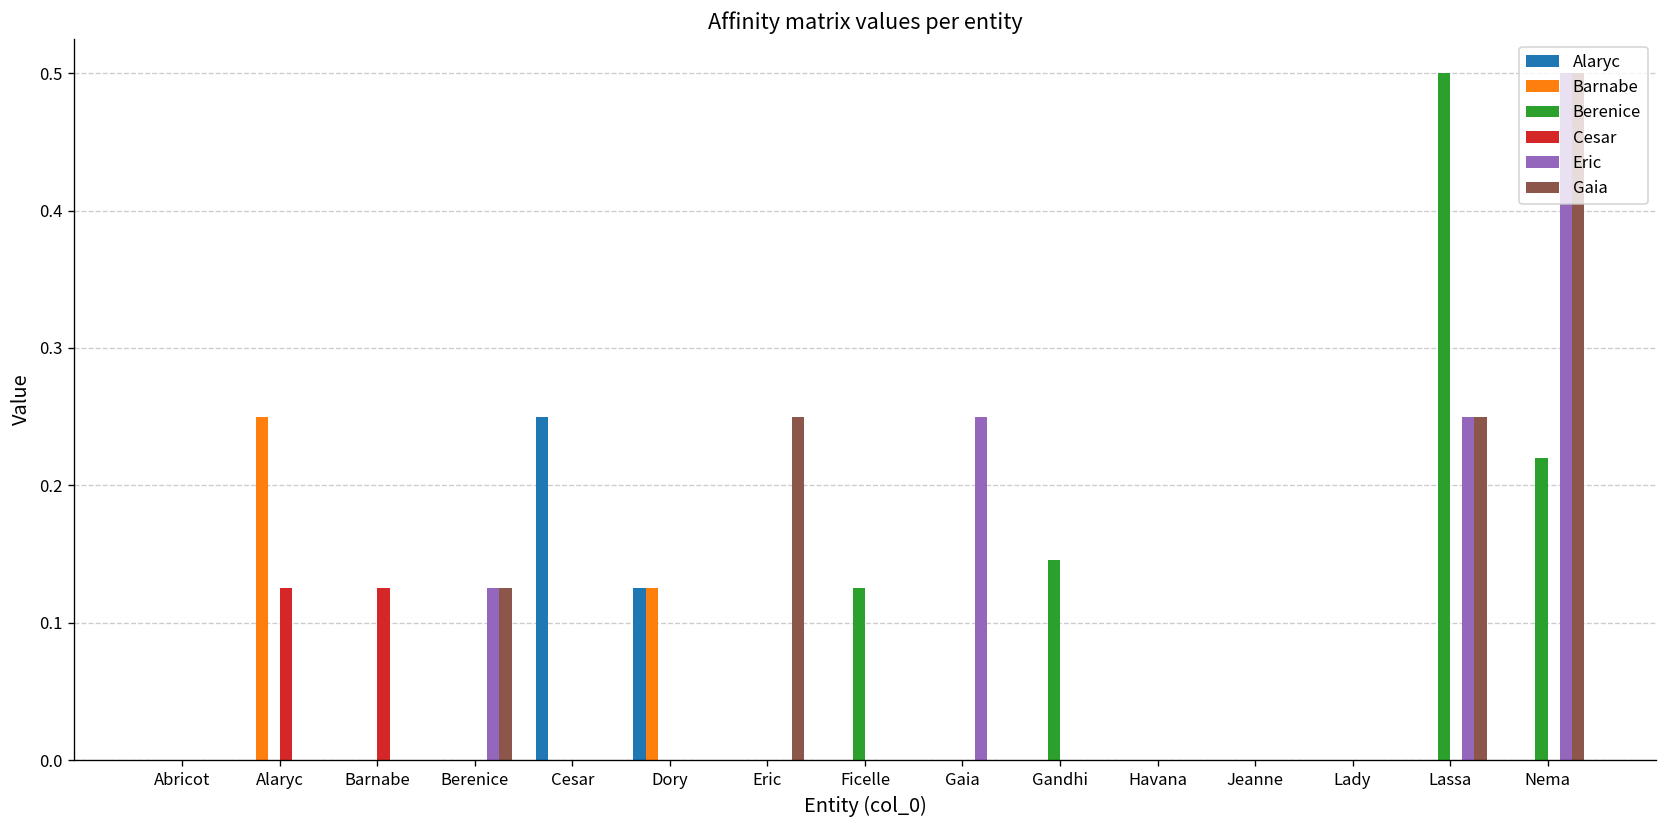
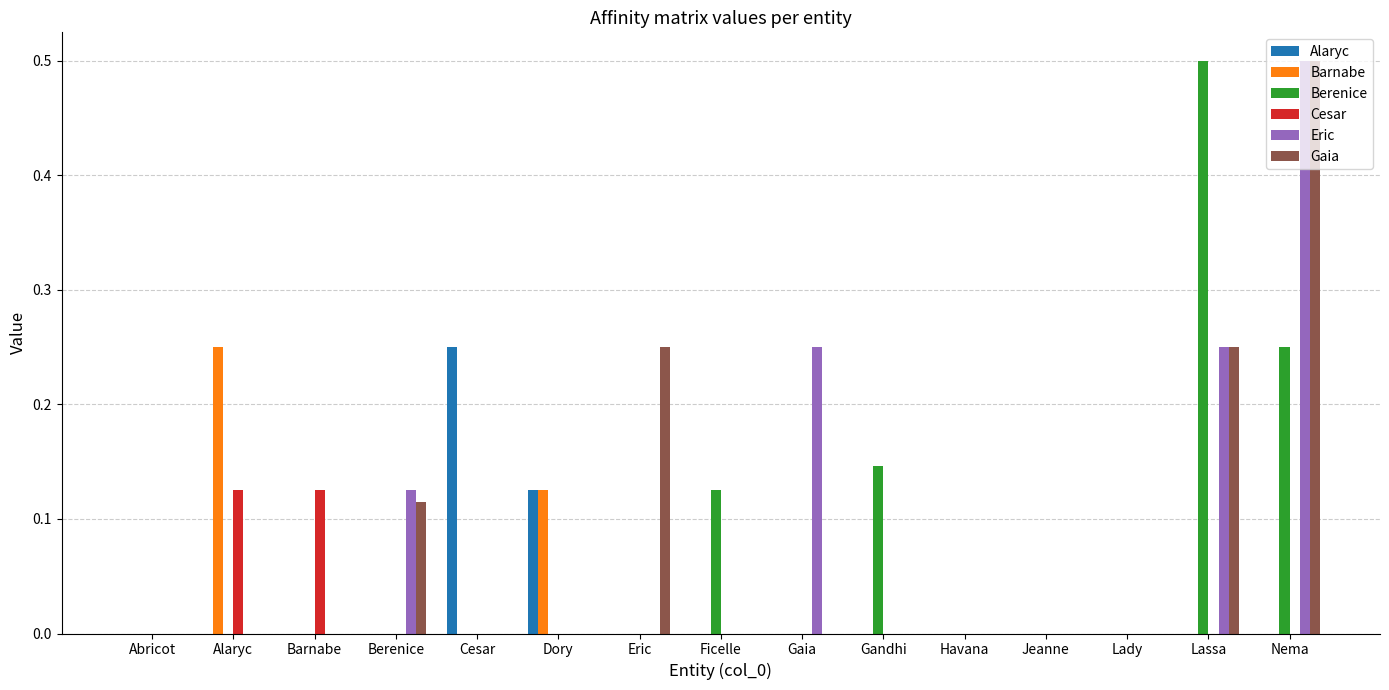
  {
    "Alaryc": {
      "Abricot": 0.000,
      "Alaryc": 0.000,
      "Barnabe": 0.000,
      "Berenice": 0.000,
      "Cesar": 0.250,
      "Dory": 0.125,
      "Eric": 0.000,
      "Ficelle": 0.000,
      "Gaia": 0.000,
      "Gandhi": 0.000,
      "Havana": 0.000,
      "Jeanne": 0.000,
      "Lady": 0.000,
      "Lassa": 0.000,
      "Nema": 0.000
    },
    "Barnabe": {
      "Abricot": 0.000,
      "Alaryc": 0.250,
      "Barnabe": 0.000,
      "Berenice": 0.000,
      "Cesar": 0.000,
      "Dory": 0.125,
      "Eric": 0.000,
      "Ficelle": 0.000,
      "Gaia": 0.000,
      "Gandhi": 0.000,
      "Havana": 0.000,
      "Jeanne": 0.000,
      "Lady": 0.000,
      "Lassa": 0.000,
      "Nema": 0.000
    },
    "Berenice": {
      "Abricot": 0.00,
      "Alaryc": 0.00,
      "Barnabe": 0.00,
      "Berenice": 0.00,
      "Cesar": 0.00,
      "Dory": 0.00,
      "Eric": 0.00,
      "Ficelle": 0.125,
      "Gaia": 0.00,
      "Gandhi": 0.146,
      "Havana": 0.00,
      "Jeanne": 0.00,
      "Lady": 0.00,
      "Lassa": 0.50,
-     "Nema": 0.22
+     "Nema": 0.25
    },
    "Cesar": {
      "Abricot": 0.000,
      "Alaryc": 0.125,
      "Barnabe": 0.125,
      "Berenice": 0.000,
      "Cesar": 0.000,
      "Dory": 0.000,
      "Eric": 0.000,
      "Ficelle": 0.000,
      "Gaia": 0.000,
      "Gandhi": 0.000,
      "Havana": 0.000,
      "Jeanne": 0.000,
      "Lady": 0.000,
      "Lassa": 0.000,
      "Nema": 0.000
    },
    "Eric": {
      "Abricot": 0.000,
      "Alaryc": 0.000,
      "Barnabe": 0.000,
      "Berenice": 0.125,
      "Cesar": 0.000,
      "Dory": 0.000,
      "Eric": 0.000,
      "Ficelle": 0.000,
      "Gaia": 0.250,
      "Gandhi": 0.000,
      "Havana": 0.000,
      "Jeanne": 0.000,
      "Lady": 0.000,
      "Lassa": 0.250
    },
    "Gaia": {
      "Abricot": 0.000,
      "Alaryc": 0.000,
      "Barnabe": 0.000,
-     "Berenice": 0.125,
+     "Berenice": 0.115,
      "Cesar": 0.000,
      "Dory": 0.000,
      "Eric": 0.250,
      "Ficelle": 0.000,
      "Gaia": 0.000,
      "Gandhi": 0.000,
      "Havana": 0.000,
      "Jeanne": 0.000,
      "Lady": 0.000,
      "Lassa": 0.250
    }
  }
